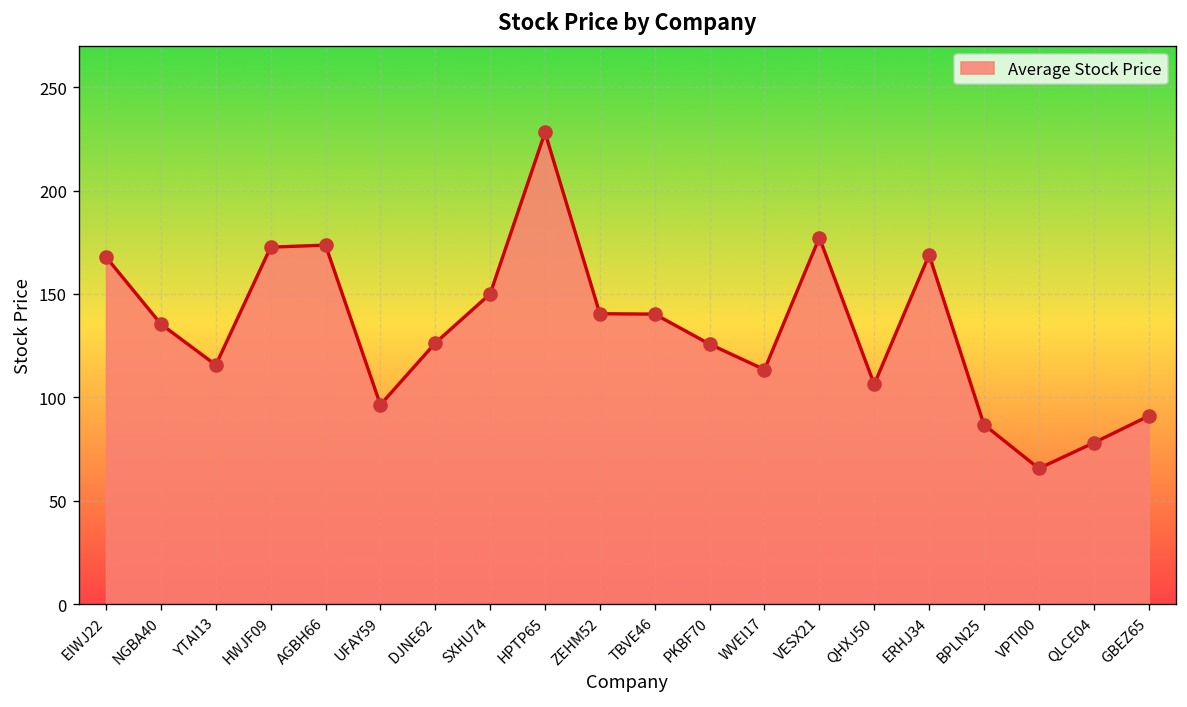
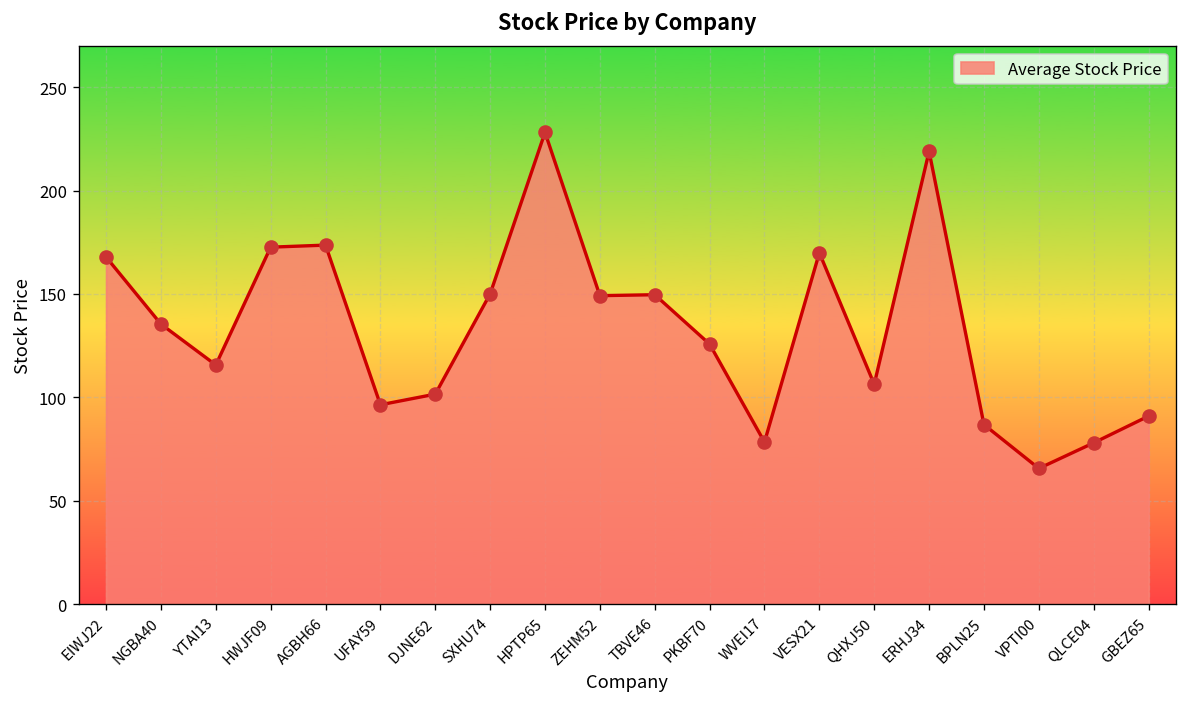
  {
    "EIWJ22": 168,
    "NGBA40": 135,
    "YTAI13": 116,
    "HWJF09": 173,
    "AGBH66": 174,
    "UFAY59": 96,
-   "DJNE62": 126,
+   "DJNE62": 102,
    "SXHU74": 150,
    "HPTP65": 228,
-   "ZEHM52": 140,
-   "TBVE46": 140,
+   "ZEHM52": 149,
+   "TBVE46": 150,
    "PKBF70": 126,
-   "WVEI17": 113,
-   "VESX21": 177,
+   "WVEI17": 78,
+   "VESX21": 170,
    "QHXJ50": 106,
-   "ERHJ34": 169,
+   "ERHJ34": 219,
    "BPLN25": 87,
    "VPTI00": 66,
    "QLCE04": 78,
    "GBEZ65": 91
  }
